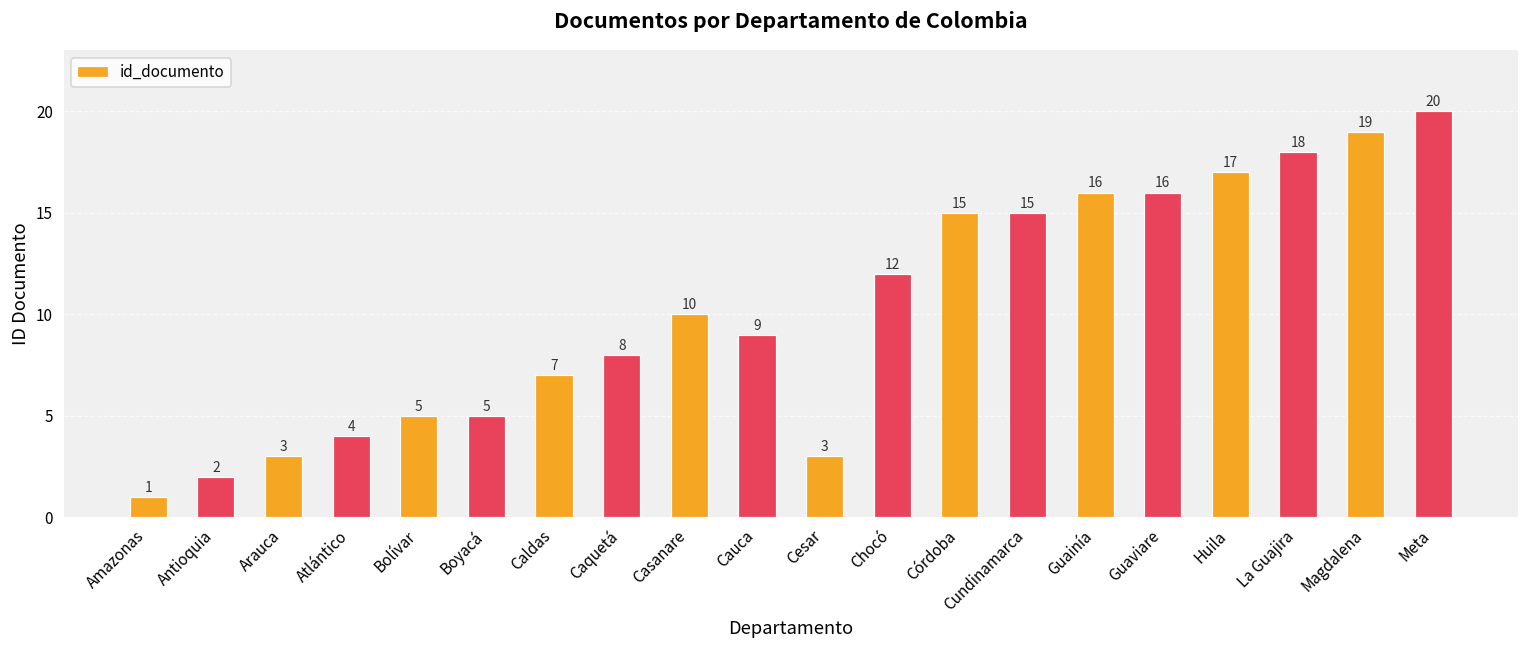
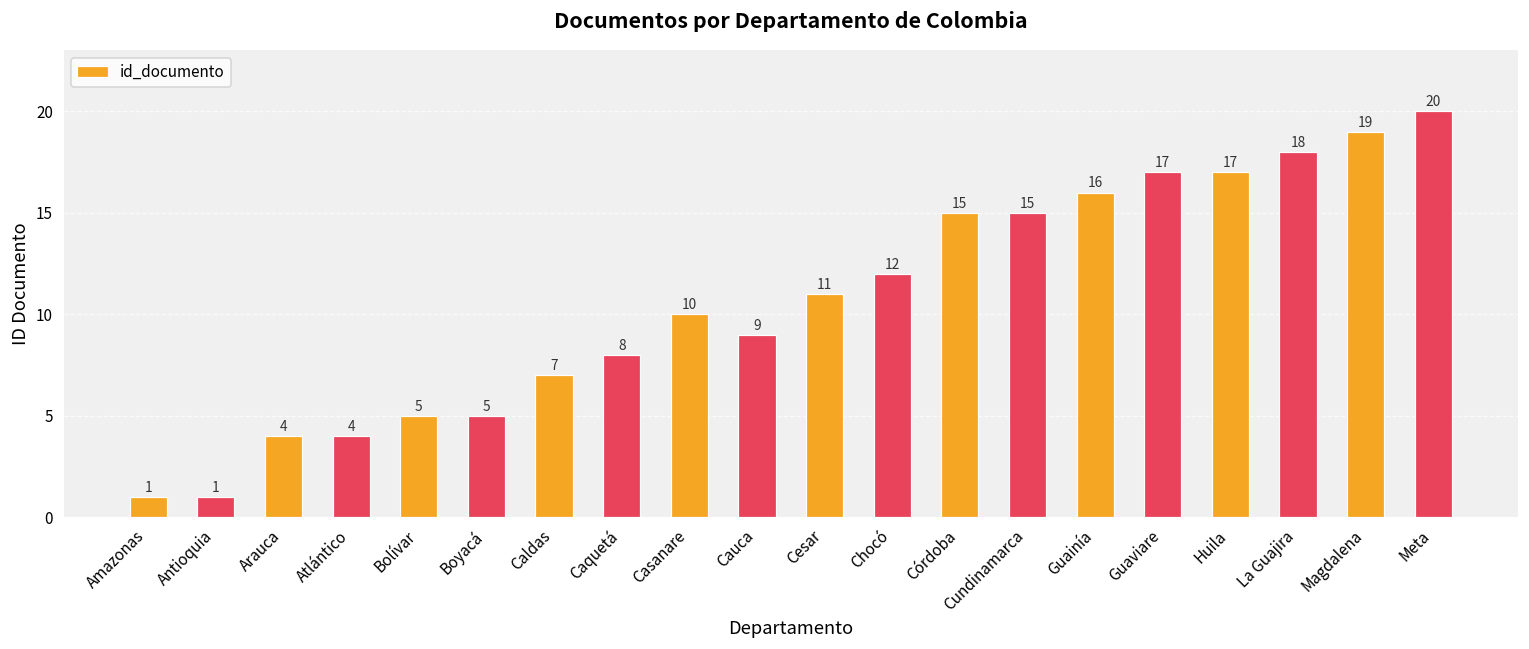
  {
    "Amazonas": 1,
-   "Antioquia": 2,
-   "Arauca": 3,
+   "Antioquia": 1,
+   "Arauca": 4,
    "Atlántico": 4,
    "Bolívar": 5,
    "Boyacá": 5,
    "Caldas": 7,
    "Caquetá": 8,
    "Casanare": 10,
    "Cauca": 9,
-   "Cesar": 3,
+   "Cesar": 11,
    "Chocó": 12,
    "Córdoba": 15,
    "Cundinamarca": 15,
    "Guainía": 16,
-   "Guaviare": 16,
+   "Guaviare": 17,
    "Huila": 17,
    "La Guajira": 18,
    "Magdalena": 19,
    "Meta": 20
  }
